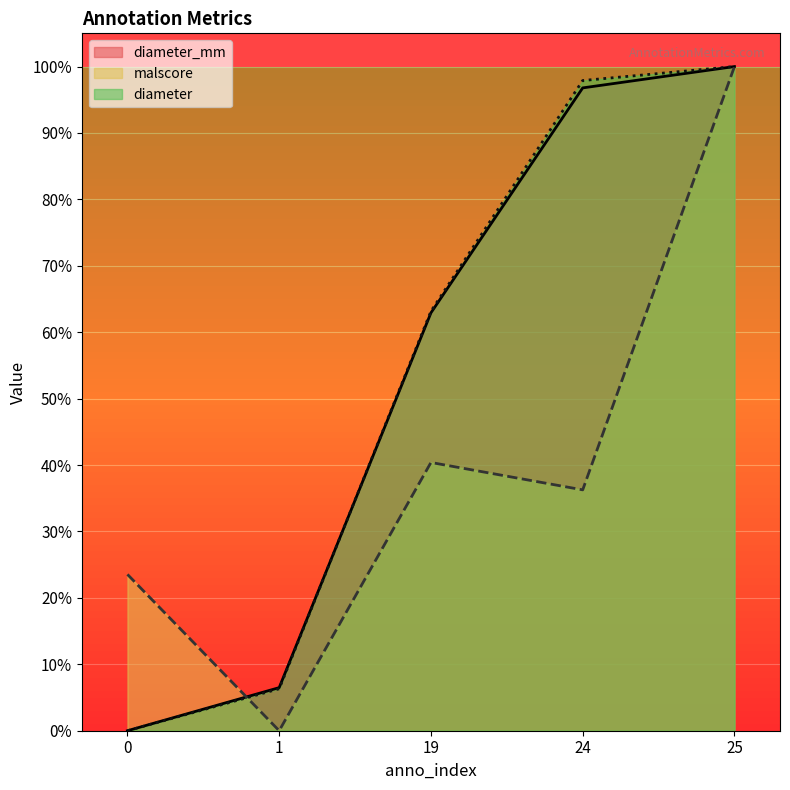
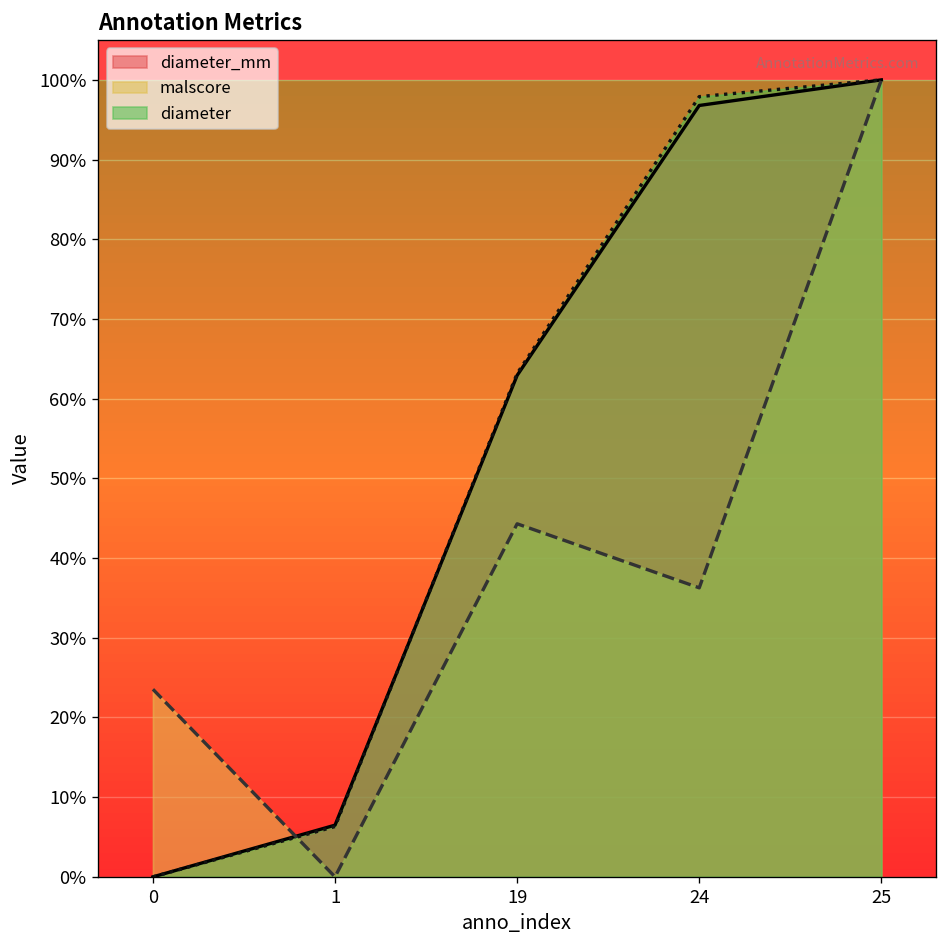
  {
    "diameter_mm": {
      "24": "97%"
    },
    "malscore": {
      "0": "24%",
      "1": "0%",
-     "19": "40%",
+     "19": "44%",
      "24": "36%"
    },
    "diameter": {
      "24": "98%"
    }
  }
